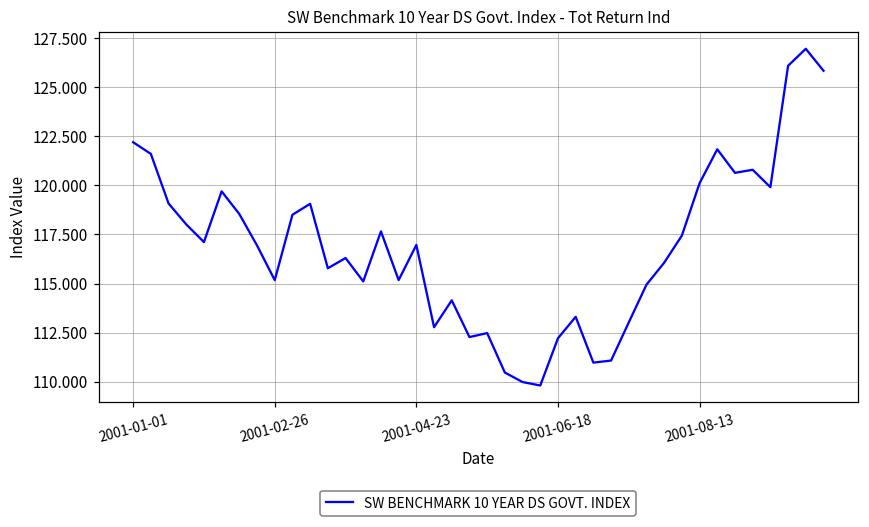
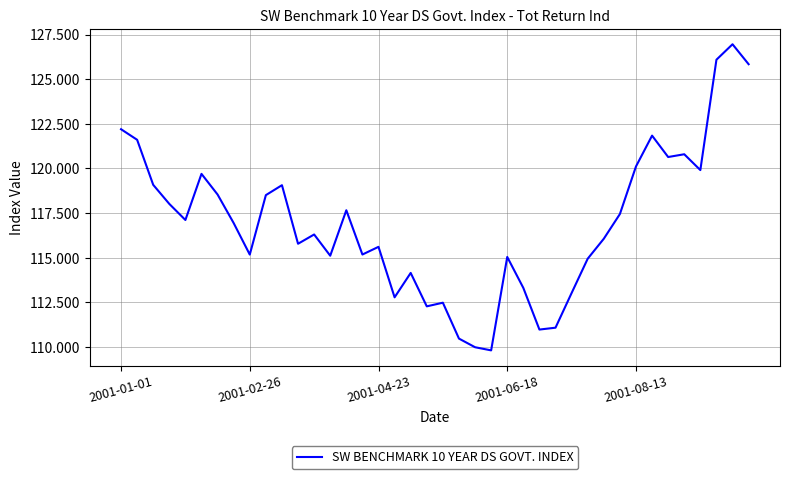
  {
    "2001-01-01": 122.2,
    "2001-02-26": 115.2,
-   "2001-04-23": 117.0,
-   "2001-06-18": 112.2,
+   "2001-04-23": 115.6,
+   "2001-06-18": 115.0,
    "2001-08-13": 120.1
  }
